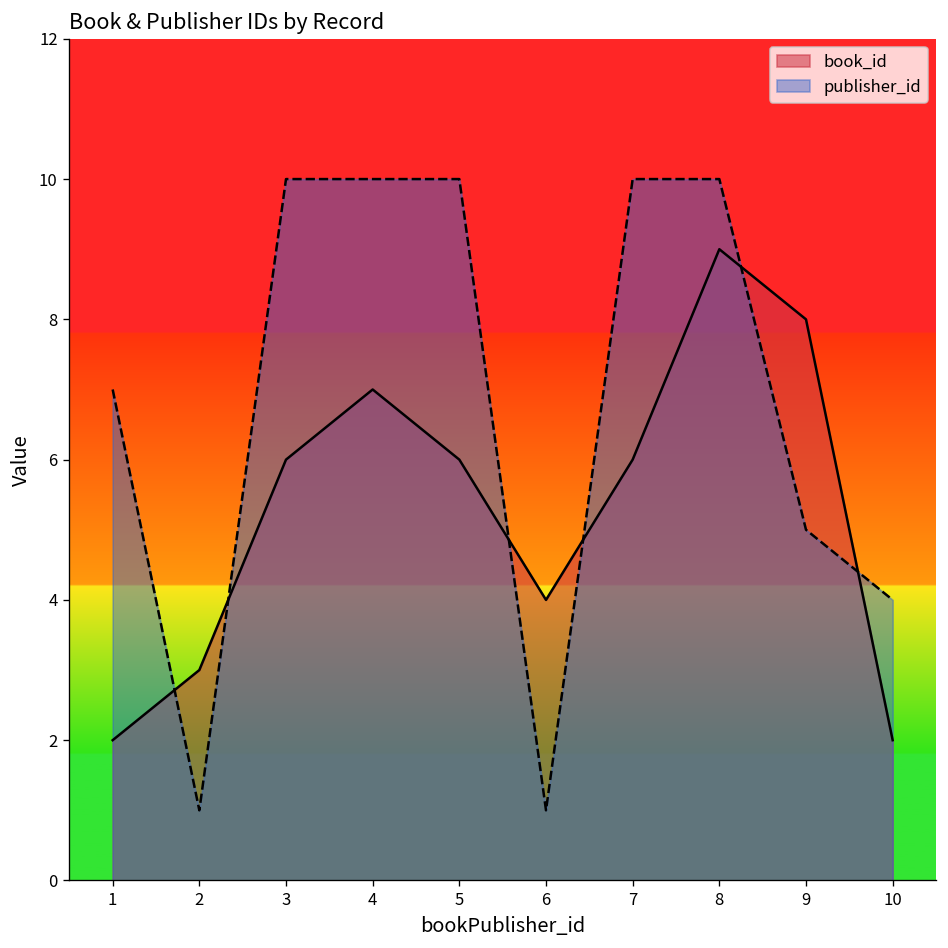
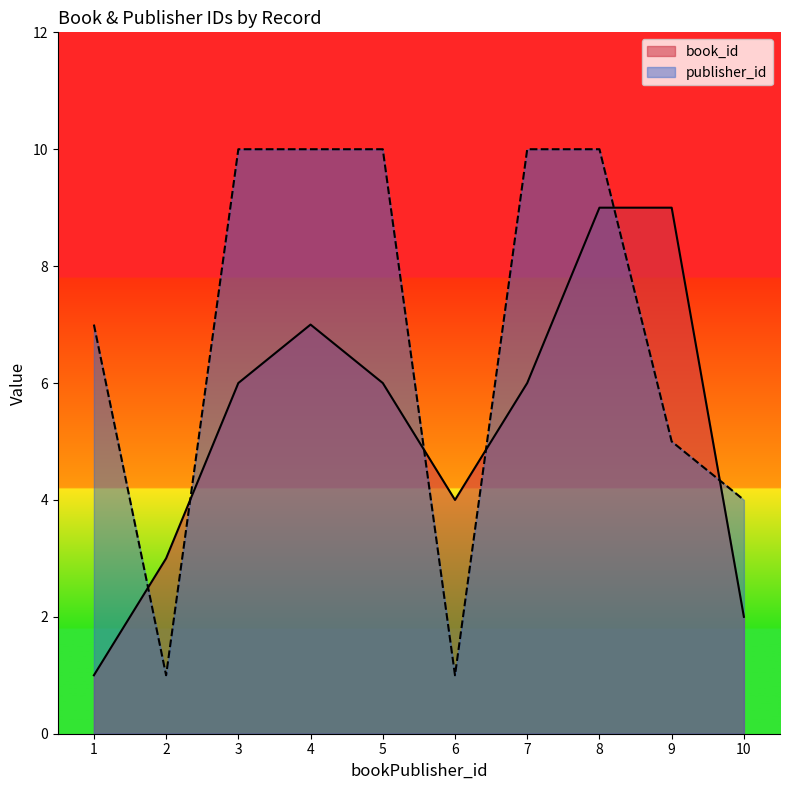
  {
    "book_id": {
-     "1": 2,
+     "1": 1,
      "2": 3,
      "3": 6,
      "4": 7,
      "5": 6,
      "6": 4,
      "7": 6,
      "8": 9,
-     "9": 8,
+     "9": 9,
      "10": 2
    },
    "publisher_id": {
      "1": 7,
      "2": 1,
      "3": 10,
      "4": 10,
      "5": 10,
      "6": 1,
      "7": 10,
      "8": 10,
      "9": 5,
      "10": 4
    }
  }
